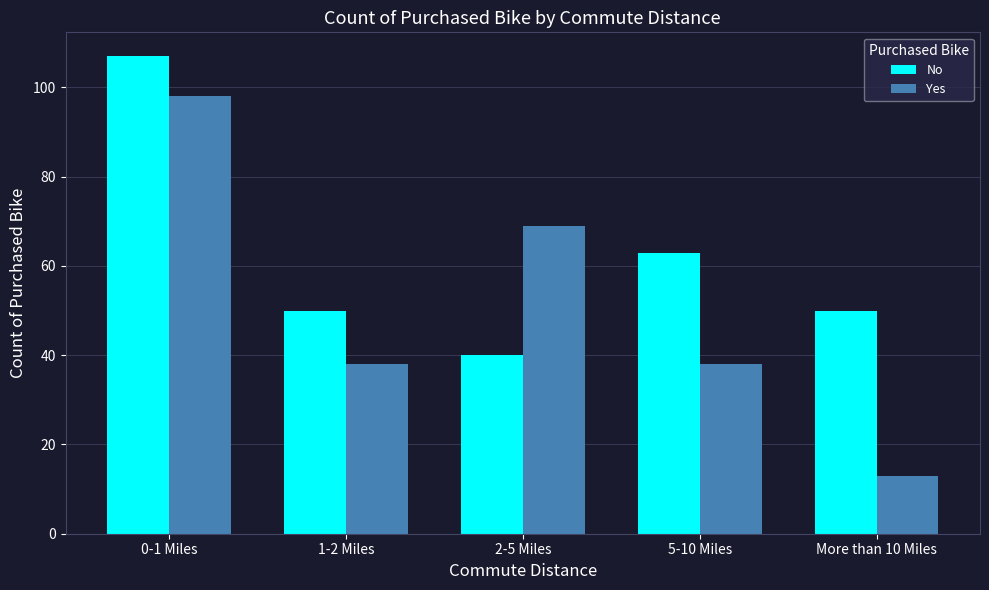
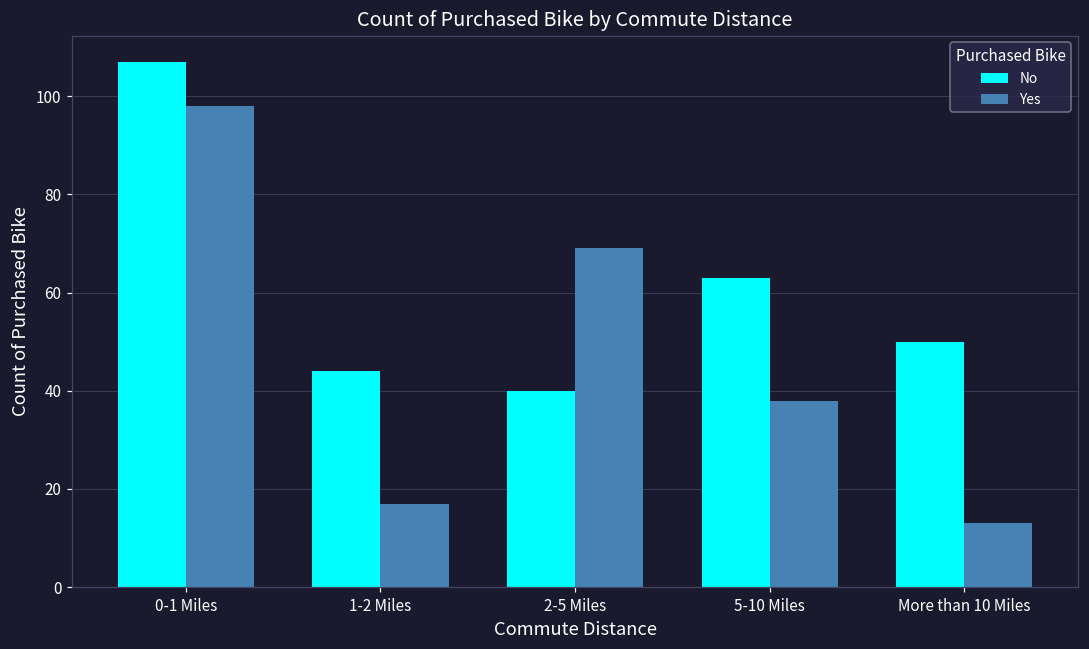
  {
    "No": {
      "0-1 Miles": 107,
-     "1-2 Miles": 50,
+     "1-2 Miles": 44,
      "2-5 Miles": 40,
      "5-10 Miles": 63,
      "More than 10 Miles": 50
    },
    "Yes": {
      "0-1 Miles": 98,
-     "1-2 Miles": 38,
+     "1-2 Miles": 17,
      "2-5 Miles": 69,
      "5-10 Miles": 38,
      "More than 10 Miles": 13
    }
  }
